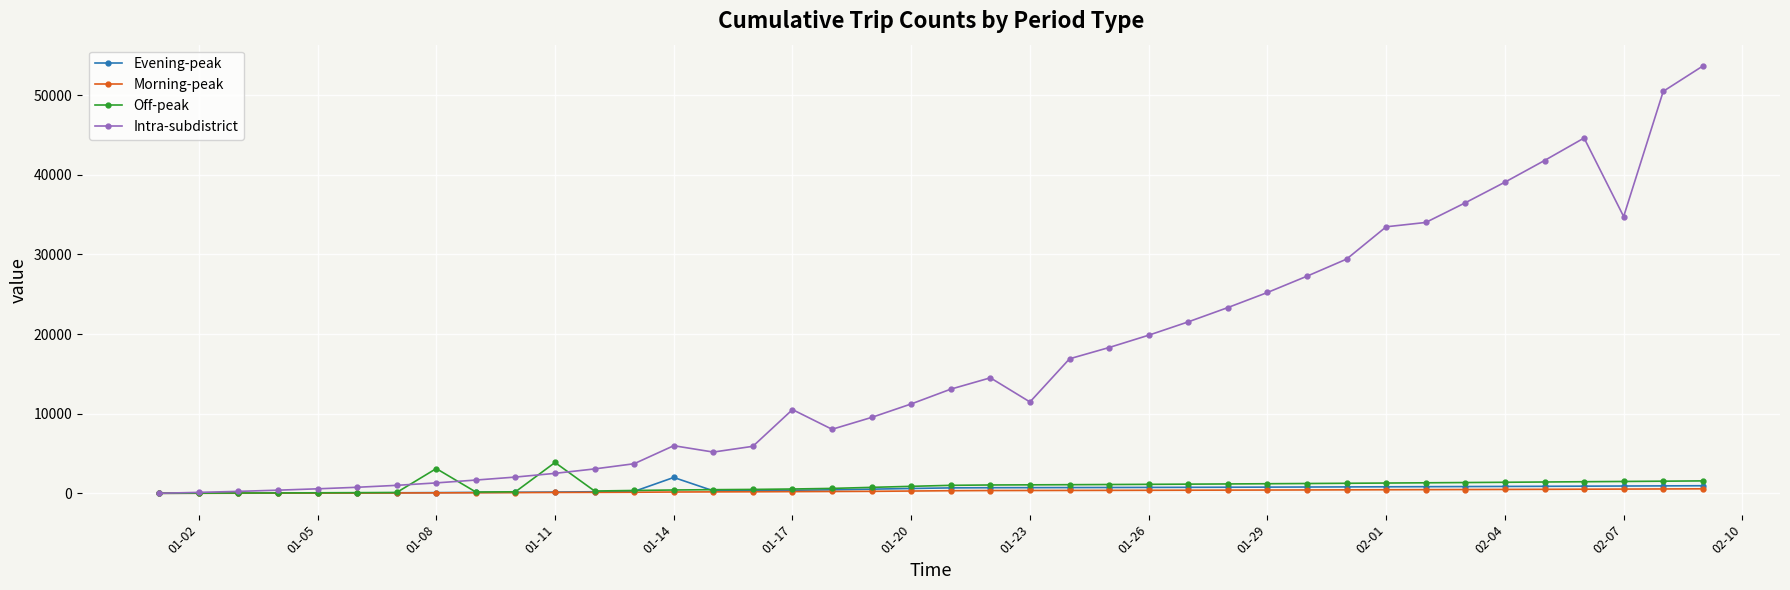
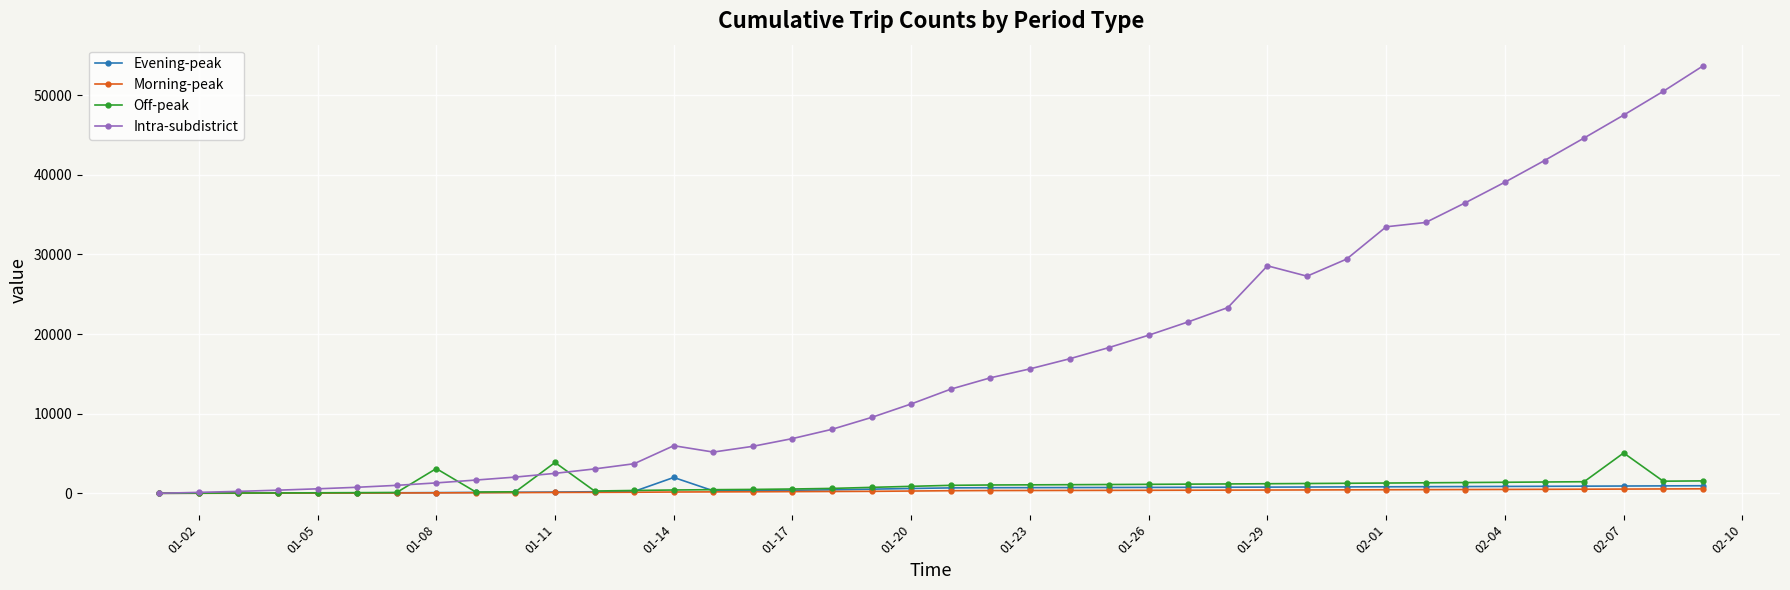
  {
    "Evening-peak": {
      "01-14": 2000,
      "01-23": 1000,
      "01-26": 1000,
      "01-29": 1000,
      "02-01": 1000,
      "02-04": 1000,
      "02-07": 1000
    },
    "Morning-peak": {
      "01-23": 0,
      "01-26": 0,
      "01-29": 0,
      "02-01": 0,
      "02-04": 0,
      "02-07": 1000
    },
    "Off-peak": {
      "01-08": 3000,
      "01-11": 4000,
      "01-23": 1000,
      "01-26": 1000,
      "01-29": 1000,
      "02-01": 1000,
      "02-04": 1000,
-     "02-07": 1000
+     "02-07": 5000
    },
    "Intra-subdistrict": {
      "01-05": 1000,
      "01-08": 1000,
      "01-11": 3000,
      "01-14": 6000,
-     "01-17": 11000,
+     "01-17": 7000,
      "01-20": 11000,
-     "01-23": 11000,
+     "01-23": 16000,
      "01-26": 20000,
-     "01-29": 25000,
+     "01-29": 29000,
      "02-01": 33000,
      "02-04": 39000,
-     "02-07": 35000
+     "02-07": 47000
    }
  }
